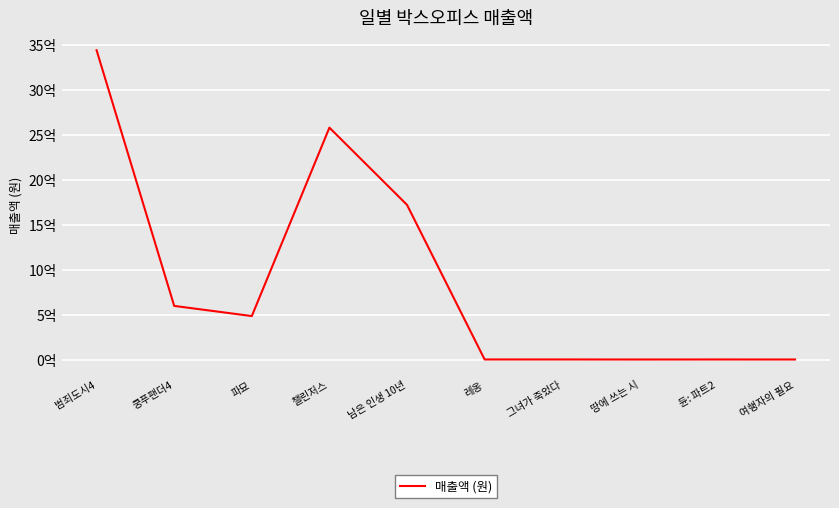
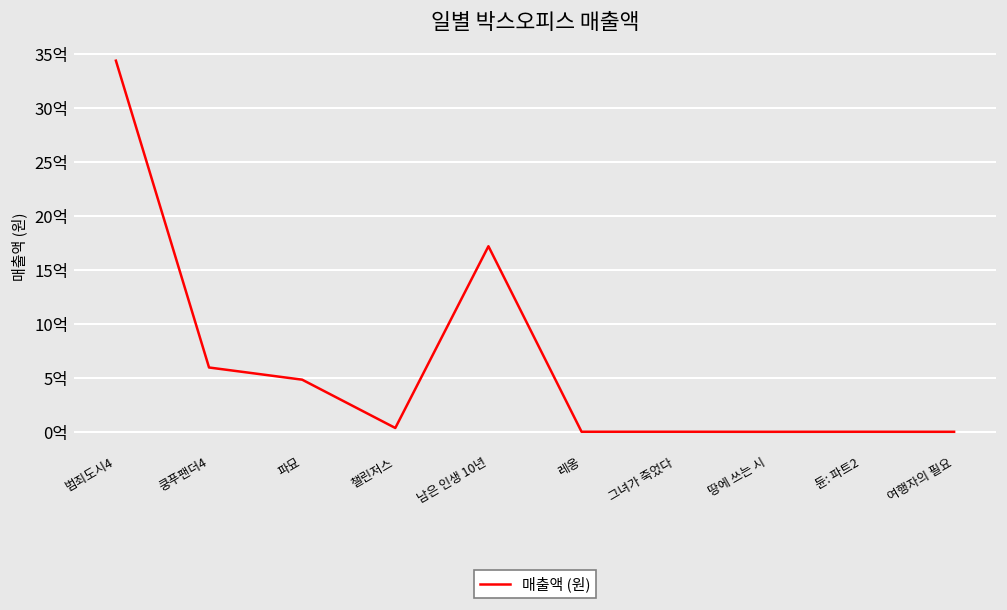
  {
    "범죄도시4": "34억",
    "쿵푸팬더4": "6억",
    "파묘": "5억",
-   "챌린저스": "26억",
+   "챌린저스": "0억",
    "남은 인생 10년": "17억",
    "레옹": "0억",
    "그녀가 죽었다": "0억",
    "땅에 쓰는 시": "0억",
    "듄: 파트2": "0억",
    "여행자의 필요": "0억"
  }
